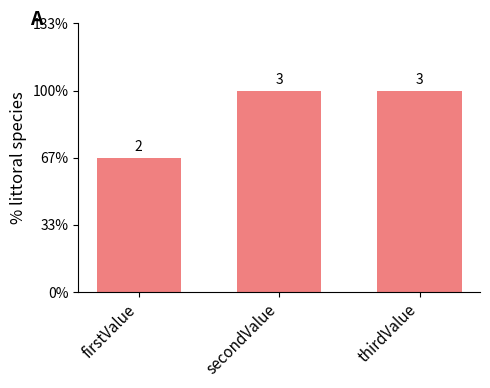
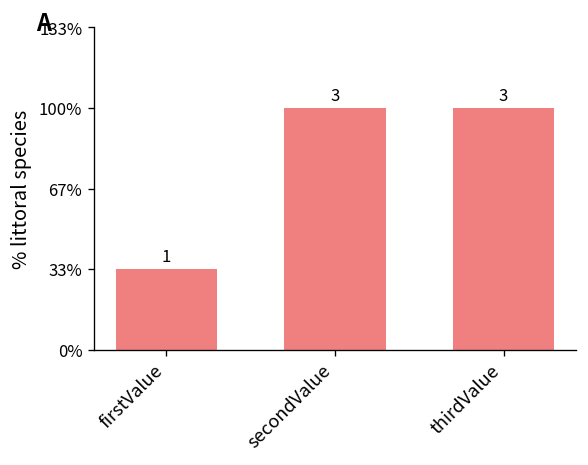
  {
-   "firstValue": 2,
+   "firstValue": 1,
    "secondValue": 3,
    "thirdValue": 3
  }
